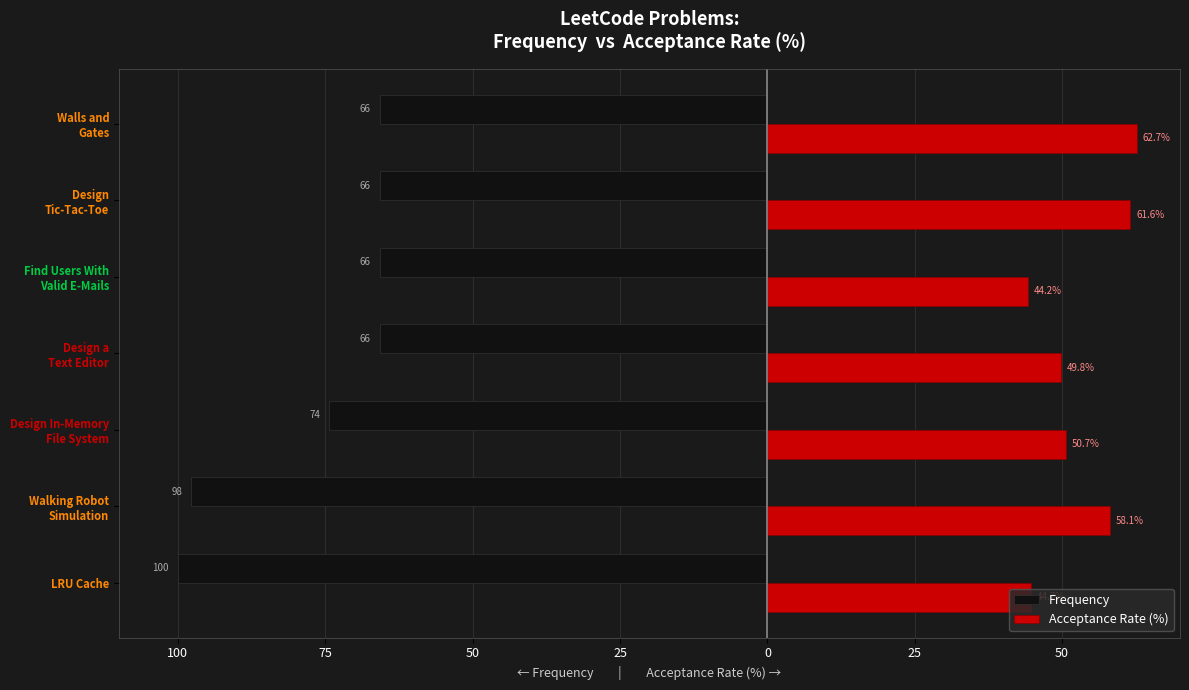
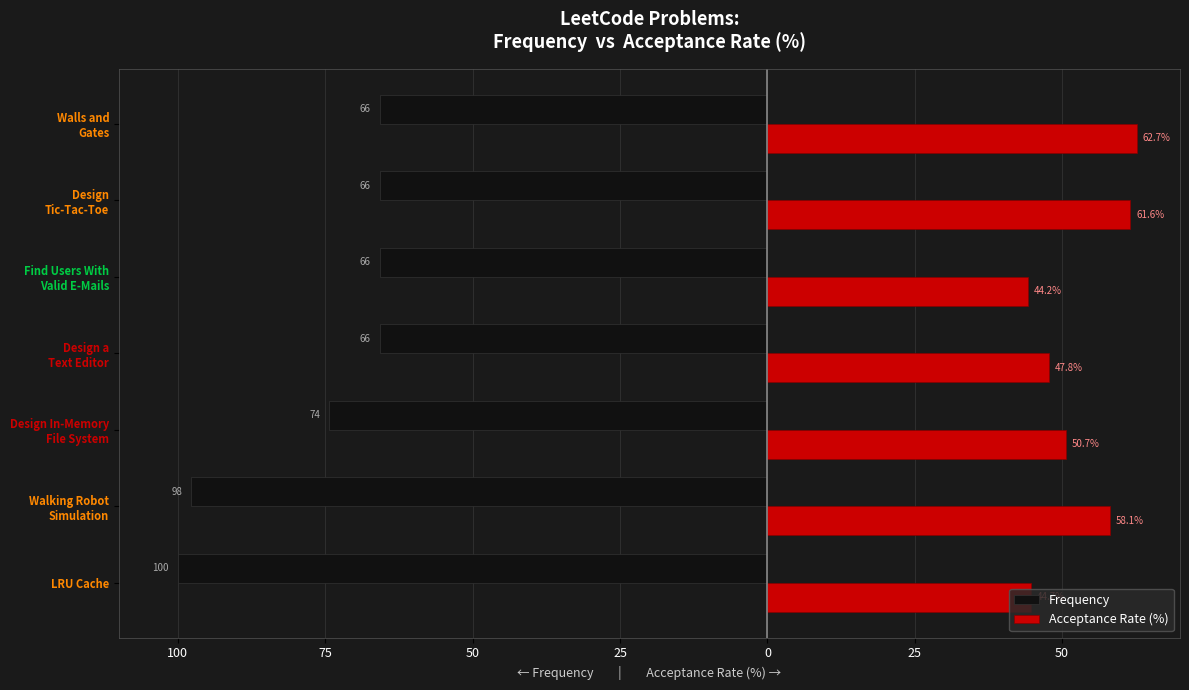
  {
    "Acceptance Rate (%)": {
      "Walls and Gates": "62.7%",
      "Design Tic-Tac-Toe": "61.6%",
      "Find Users With Valid E-Mails": "44.2%",
-     "Design a Text Editor": "49.8%",
+     "Design a Text Editor": "47.8%",
      "Design In-Memory File System": "50.7%",
      "Walking Robot Simulation": "58.1%"
    }
  }
